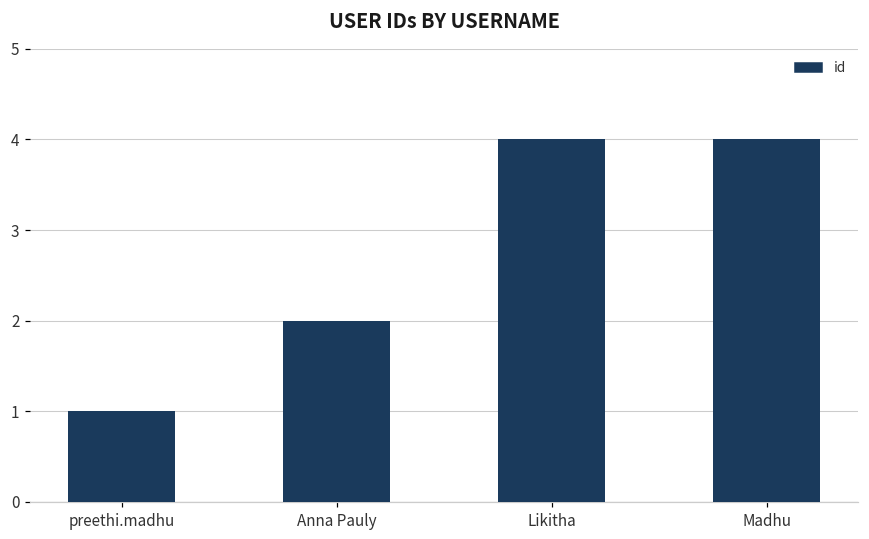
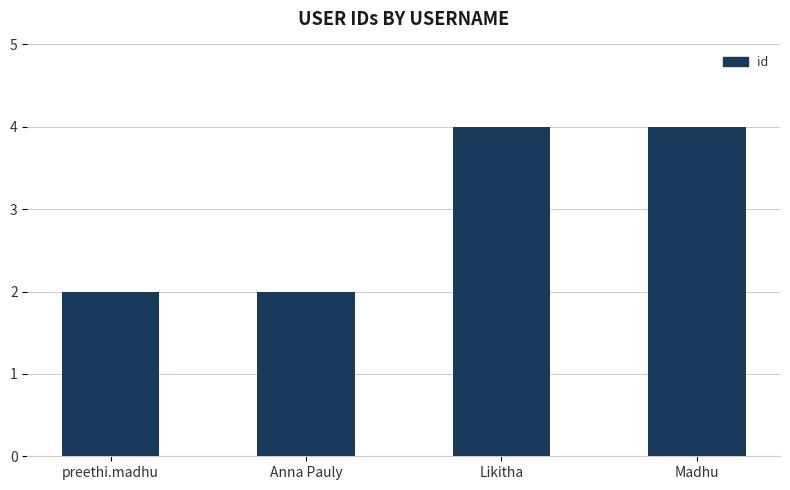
  {
-   "preethi.madhu": 1,
+   "preethi.madhu": 2,
    "Anna Pauly": 2,
    "Likitha": 4,
    "Madhu": 4
  }
